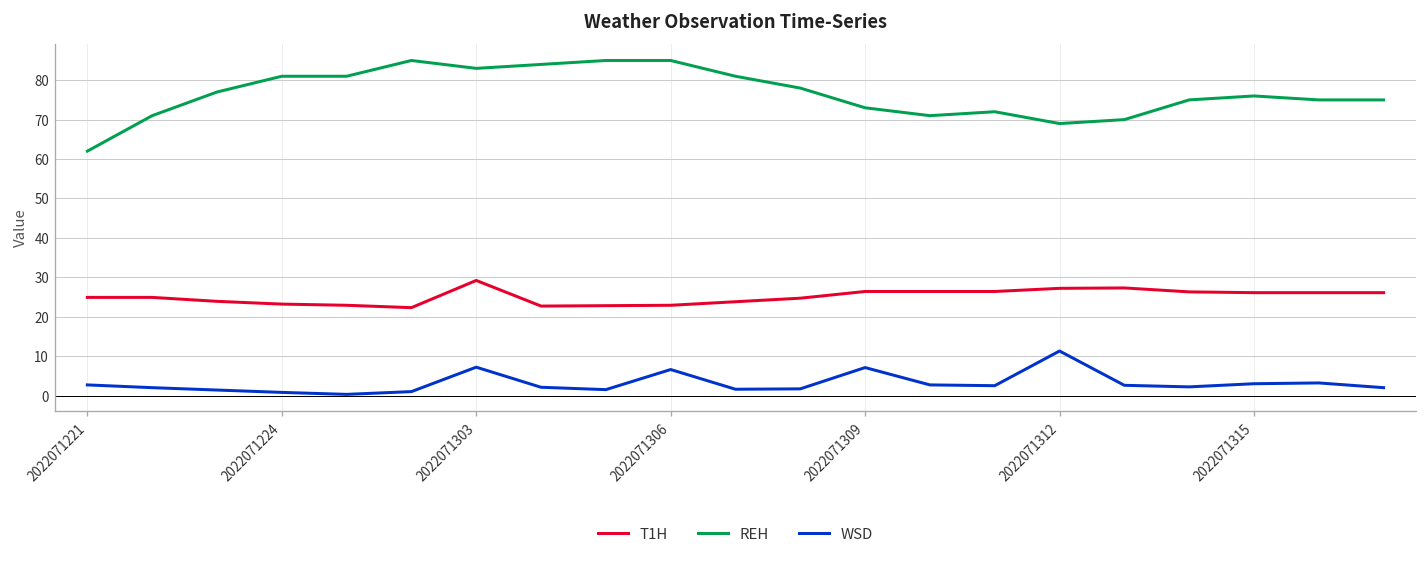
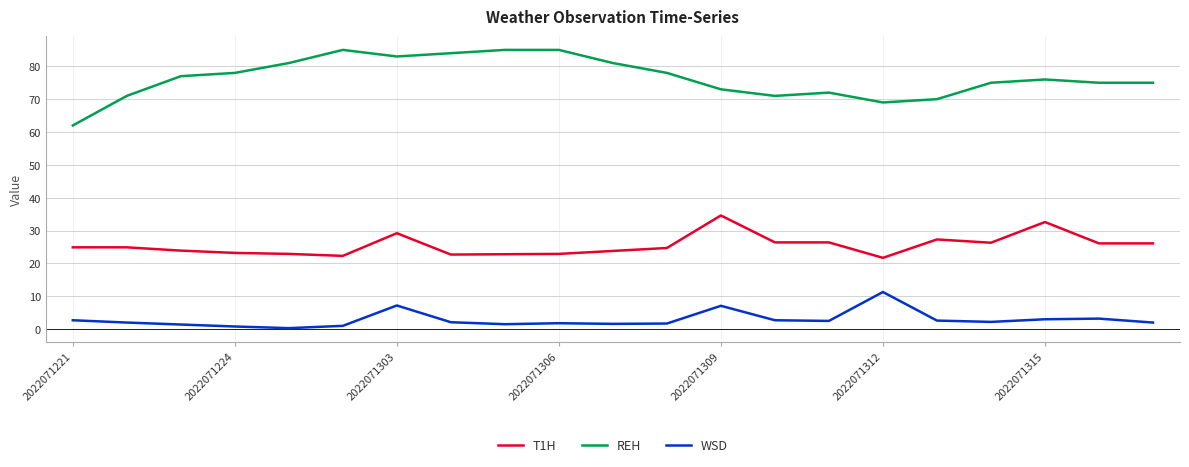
  {
    "T1H": {
      "2022071221": 25,
      "2022071224": 23,
      "2022071303": 29,
      "2022071306": 23,
-     "2022071309": 26,
-     "2022071312": 27,
-     "2022071315": 26
+     "2022071309": 35,
+     "2022071312": 22,
+     "2022071315": 33
    },
    "REH": {
      "2022071221": 62,
-     "2022071224": 81,
+     "2022071224": 78,
      "2022071303": 83,
      "2022071306": 85,
      "2022071309": 73,
      "2022071312": 69,
      "2022071315": 76
    },
    "WSD": {
      "2022071221": 3,
      "2022071224": 1,
      "2022071303": 7,
-     "2022071306": 7,
+     "2022071306": 2,
      "2022071309": 7,
      "2022071312": 11,
      "2022071315": 3
    }
  }
